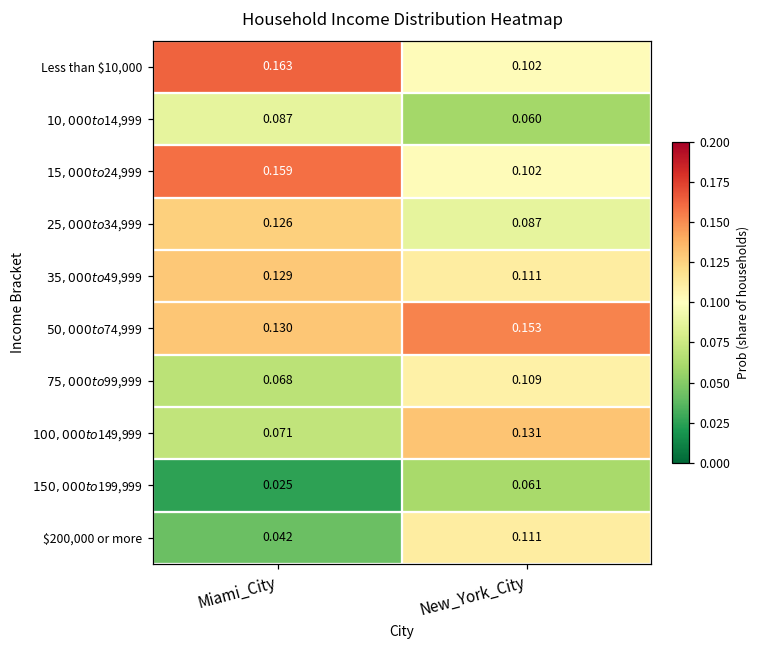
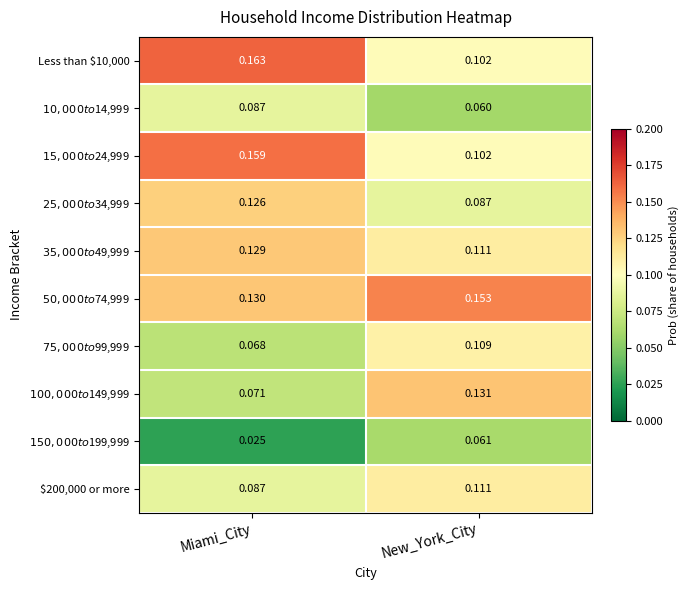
  {
    "Less than $10,000": {
      "Miami_City": 0.163,
      "New_York_City": 0.102
    },
    "$200,000 or more": {
-     "Miami_City": 0.042,
+     "Miami_City": 0.087,
      "New_York_City": 0.111
    }
  }
